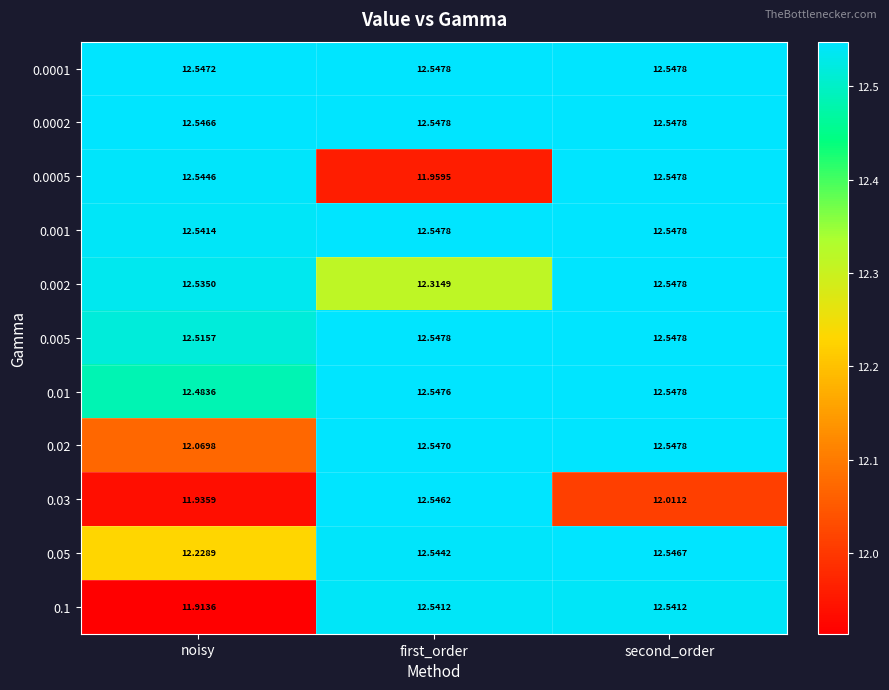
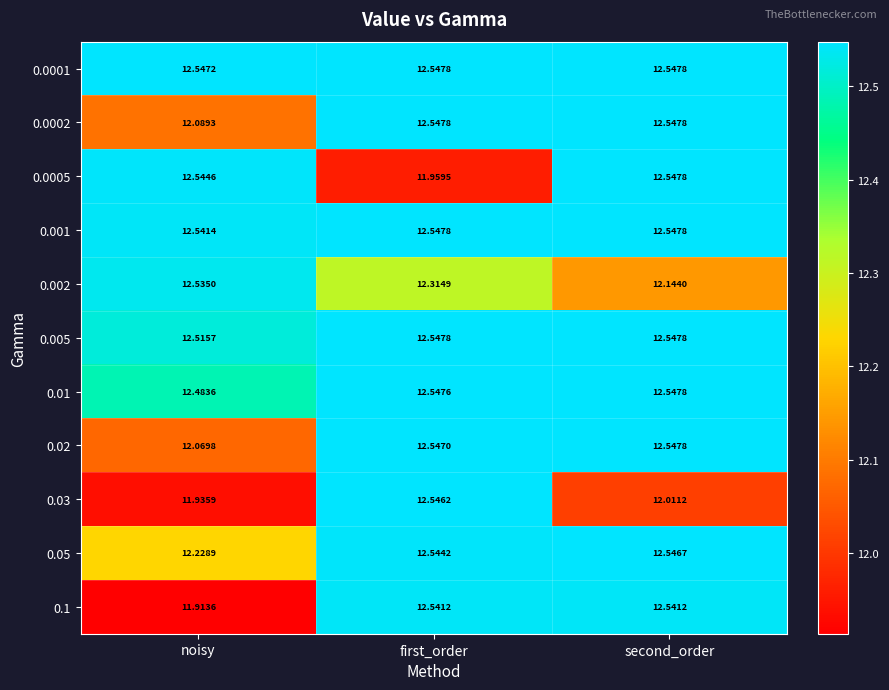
  {
    "0.0001": {
      "noisy": 12.5472,
      "first_order": 12.5478,
      "second_order": 12.5478
    },
    "0.0002": {
-     "noisy": 12.5466,
+     "noisy": 12.0893,
      "first_order": 12.5478,
      "second_order": 12.5478
    },
    "0.0005": {
      "noisy": 12.5446,
      "first_order": 11.9595,
      "second_order": 12.5478
    },
    "0.001": {
      "noisy": 12.5414,
      "first_order": 12.5478,
      "second_order": 12.5478
    },
    "0.002": {
      "noisy": 12.5350,
      "first_order": 12.3149,
-     "second_order": 12.5478
+     "second_order": 12.1440
    },
    "0.005": {
      "noisy": 12.5157,
      "first_order": 12.5478,
      "second_order": 12.5478
    },
    "0.01": {
      "noisy": 12.4836,
      "first_order": 12.5476,
      "second_order": 12.5478
    },
    "0.02": {
      "noisy": 12.0698,
      "first_order": 12.5470,
      "second_order": 12.5478
    },
    "0.03": {
      "noisy": 11.9359,
      "first_order": 12.5462,
      "second_order": 12.0112
    },
    "0.05": {
      "noisy": 12.2289,
      "first_order": 12.5442,
      "second_order": 12.5467
    },
    "0.1": {
      "noisy": 11.9136,
      "first_order": 12.5412,
      "second_order": 12.5412
    }
  }
